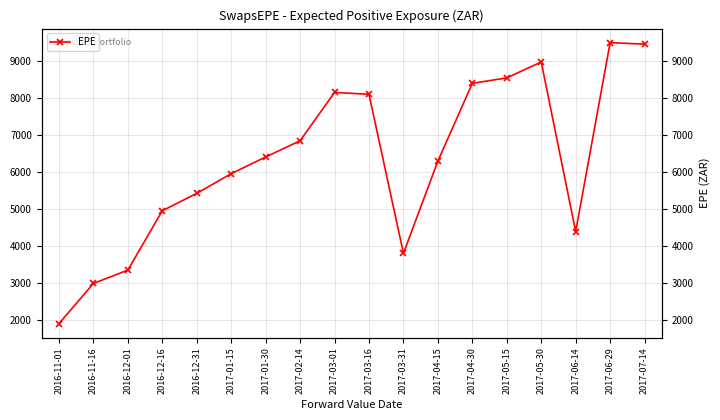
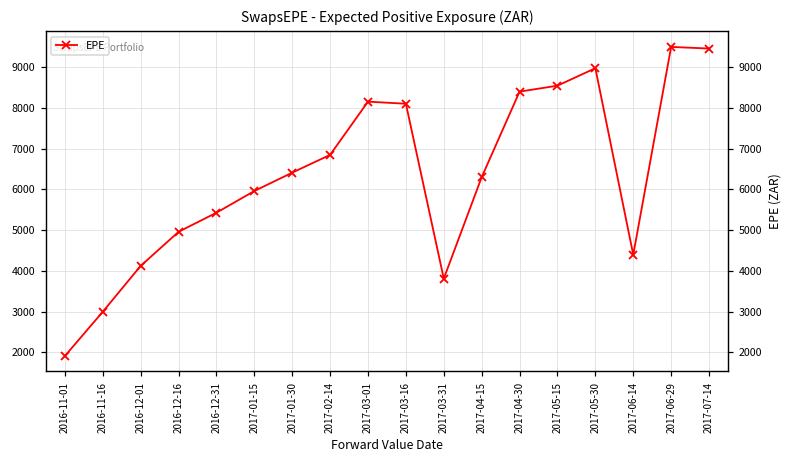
  {
    "2016-11-01": 1900,
    "2016-11-16": 3000,
-   "2016-12-01": 3400,
+   "2016-12-01": 4100,
    "2016-12-16": 5000,
    "2016-12-31": 5400,
    "2017-01-15": 6000,
    "2017-01-30": 6400,
    "2017-02-14": 6800,
    "2017-03-01": 8200,
    "2017-03-16": 8100,
    "2017-03-31": 3800,
    "2017-04-15": 6300,
    "2017-04-30": 8400,
    "2017-05-15": 8500,
    "2017-05-30": 9000,
    "2017-06-14": 4400,
    "2017-06-29": 9500,
    "2017-07-14": 9500
  }
